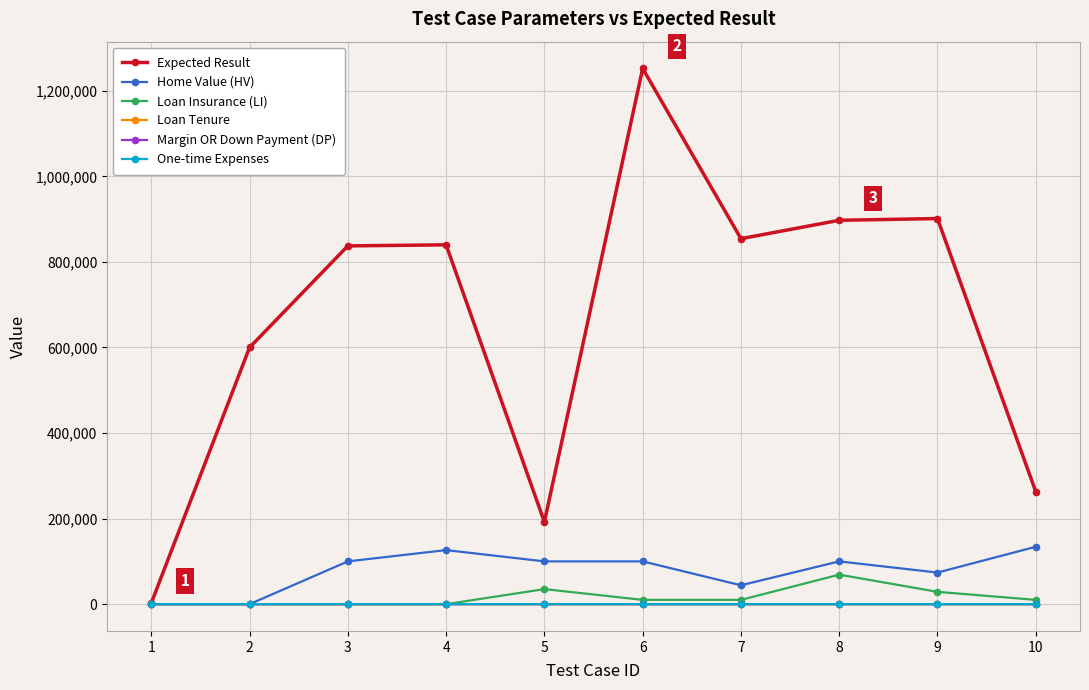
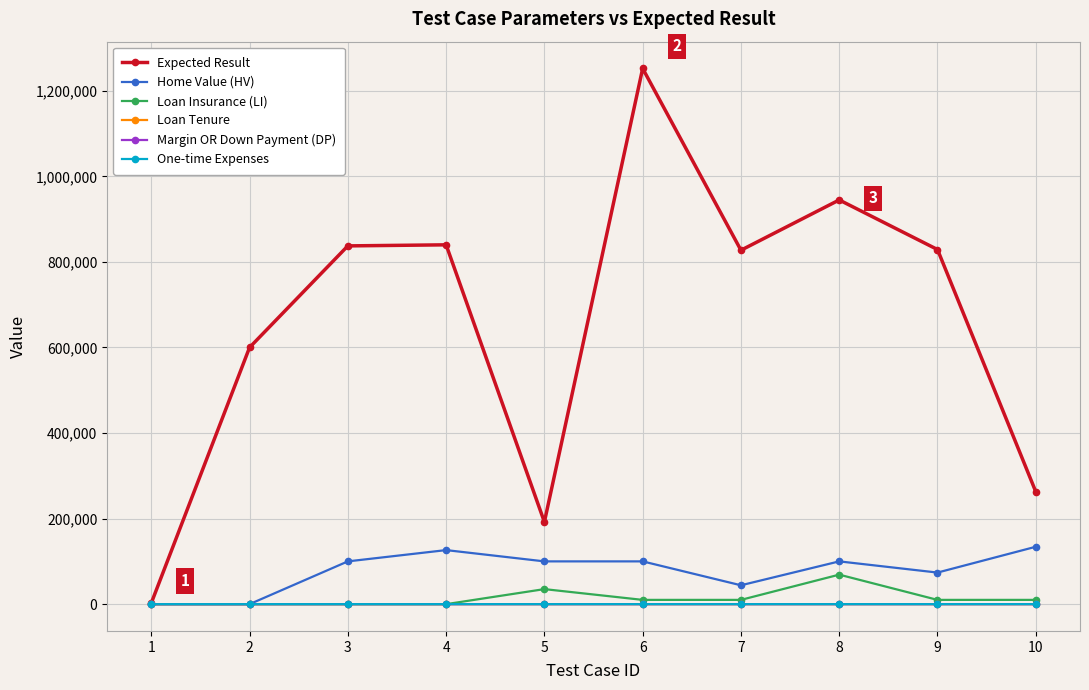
  {
    "Expected Result": {
      "2": "600,000",
      "3": "840,000",
      "4": "840,000",
      "5": "190,000",
      "6": "1,250,000",
-     "7": "850,000",
-     "8": "900,000",
-     "9": "900,000",
+     "7": "830,000",
+     "8": "940,000",
+     "9": "830,000",
      "10": "260,000"
    },
    "Home Value (HV)": {
      "3": "100,000",
      "4": "130,000",
      "5": "100,000",
      "6": "100,000",
      "7": "40,000",
      "8": "100,000",
      "9": "70,000",
      "10": "130,000"
    },
    "Loan Insurance (LI)": {
      "5": "40,000",
      "6": "10,000",
      "7": "10,000",
      "8": "70,000",
-     "9": "30,000",
+     "9": "10,000",
      "10": "10,000"
    },
    "One-time Expenses": {
      "5": "0",
      "6": "0",
      "7": "0",
      "8": "0",
      "9": "0",
      "10": "0"
    }
  }
